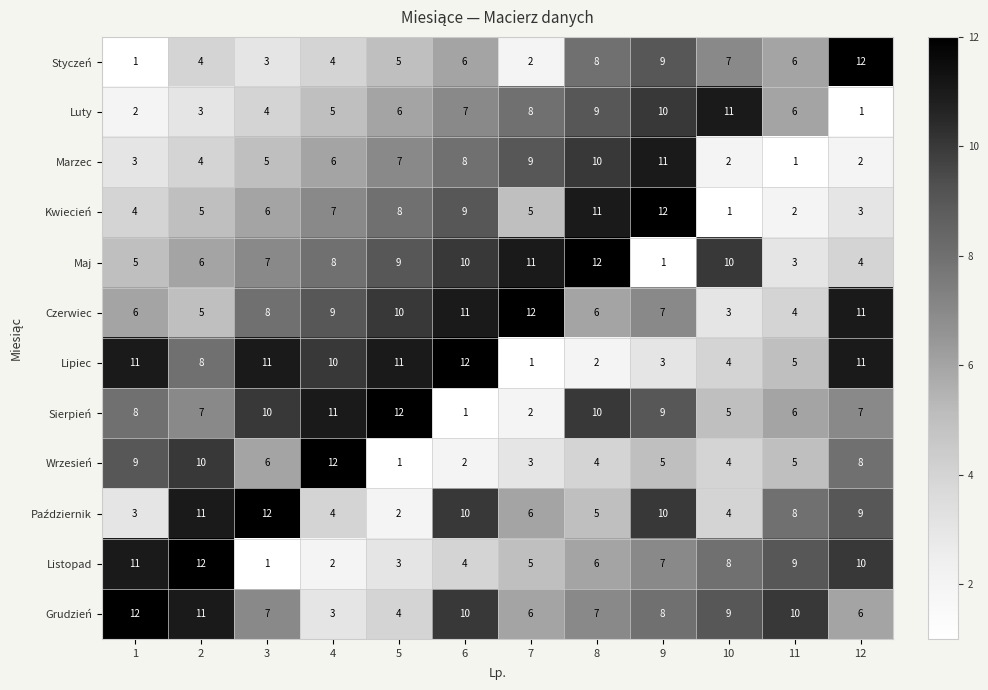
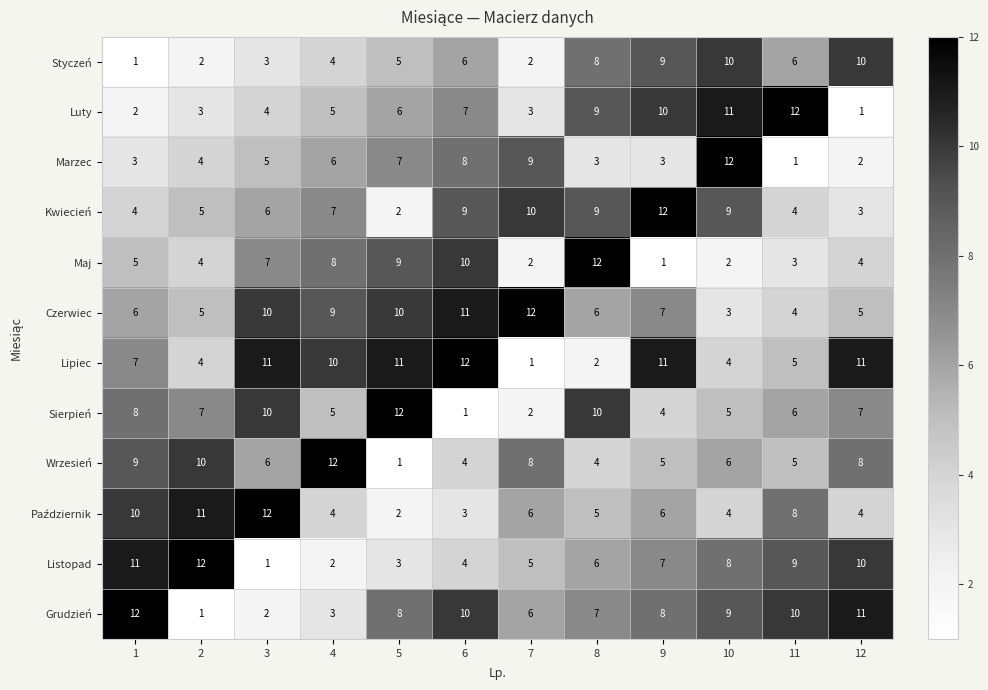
  {
    "Styczeń": {
      "1": 1,
-     "2": 4,
+     "2": 2,
      "3": 3,
      "4": 4,
      "5": 5,
      "6": 6,
      "7": 2,
      "8": 8,
      "9": 9,
-     "10": 7,
+     "10": 10,
      "11": 6,
-     "12": 12
+     "12": 10
    },
    "Luty": {
      "1": 2,
      "2": 3,
      "3": 4,
      "4": 5,
      "5": 6,
      "6": 7,
-     "7": 8,
+     "7": 3,
      "8": 9,
      "9": 10,
      "10": 11,
-     "11": 6,
+     "11": 12,
      "12": 1
    },
    "Marzec": {
      "1": 3,
      "2": 4,
      "3": 5,
      "4": 6,
      "5": 7,
      "6": 8,
      "7": 9,
-     "8": 10,
-     "9": 11,
-     "10": 2,
+     "8": 3,
+     "9": 3,
+     "10": 12,
      "11": 1,
      "12": 2
    },
    "Kwiecień": {
      "1": 4,
      "2": 5,
      "3": 6,
      "4": 7,
-     "5": 8,
+     "5": 2,
      "6": 9,
-     "7": 5,
-     "8": 11,
+     "7": 10,
+     "8": 9,
      "9": 12,
-     "10": 1,
-     "11": 2,
+     "10": 9,
+     "11": 4,
      "12": 3
    },
    "Maj": {
      "1": 5,
-     "2": 6,
+     "2": 4,
      "3": 7,
      "4": 8,
      "5": 9,
      "6": 10,
-     "7": 11,
+     "7": 2,
      "8": 12,
      "9": 1,
-     "10": 10,
+     "10": 2,
      "11": 3,
      "12": 4
    },
    "Czerwiec": {
      "1": 6,
      "2": 5,
-     "3": 8,
+     "3": 10,
      "4": 9,
      "5": 10,
      "6": 11,
      "7": 12,
      "8": 6,
      "9": 7,
      "10": 3,
      "11": 4,
-     "12": 11
+     "12": 5
    },
    "Lipiec": {
-     "1": 11,
-     "2": 8,
+     "1": 7,
+     "2": 4,
      "3": 11,
      "4": 10,
      "5": 11,
      "6": 12,
      "7": 1,
      "8": 2,
-     "9": 3,
+     "9": 11,
      "10": 4,
      "11": 5,
      "12": 11
    },
    "Sierpień": {
      "1": 8,
      "2": 7,
      "3": 10,
-     "4": 11,
+     "4": 5,
      "5": 12,
      "6": 1,
      "7": 2,
      "8": 10,
-     "9": 9,
+     "9": 4,
      "10": 5,
      "11": 6,
      "12": 7
    },
    "Wrzesień": {
      "1": 9,
      "2": 10,
      "3": 6,
      "4": 12,
      "5": 1,
-     "6": 2,
-     "7": 3,
+     "6": 4,
+     "7": 8,
      "8": 4,
      "9": 5,
-     "10": 4,
+     "10": 6,
      "11": 5,
      "12": 8
    },
    "Październik": {
-     "1": 3,
+     "1": 10,
      "2": 11,
      "3": 12,
      "4": 4,
      "5": 2,
-     "6": 10,
+     "6": 3,
      "7": 6,
      "8": 5,
-     "9": 10,
+     "9": 6,
      "10": 4,
      "11": 8,
-     "12": 9
+     "12": 4
    },
    "Listopad": {
      "1": 11,
      "2": 12,
      "3": 1,
      "4": 2,
      "5": 3,
      "6": 4,
      "7": 5,
      "8": 6,
      "9": 7,
      "10": 8,
      "11": 9,
      "12": 10
    },
    "Grudzień": {
      "1": 12,
-     "2": 11,
-     "3": 7,
+     "2": 1,
+     "3": 2,
      "4": 3,
-     "5": 4,
+     "5": 8,
      "6": 10,
      "7": 6,
      "8": 7,
      "9": 8,
      "10": 9,
      "11": 10,
-     "12": 6
+     "12": 11
    }
  }
